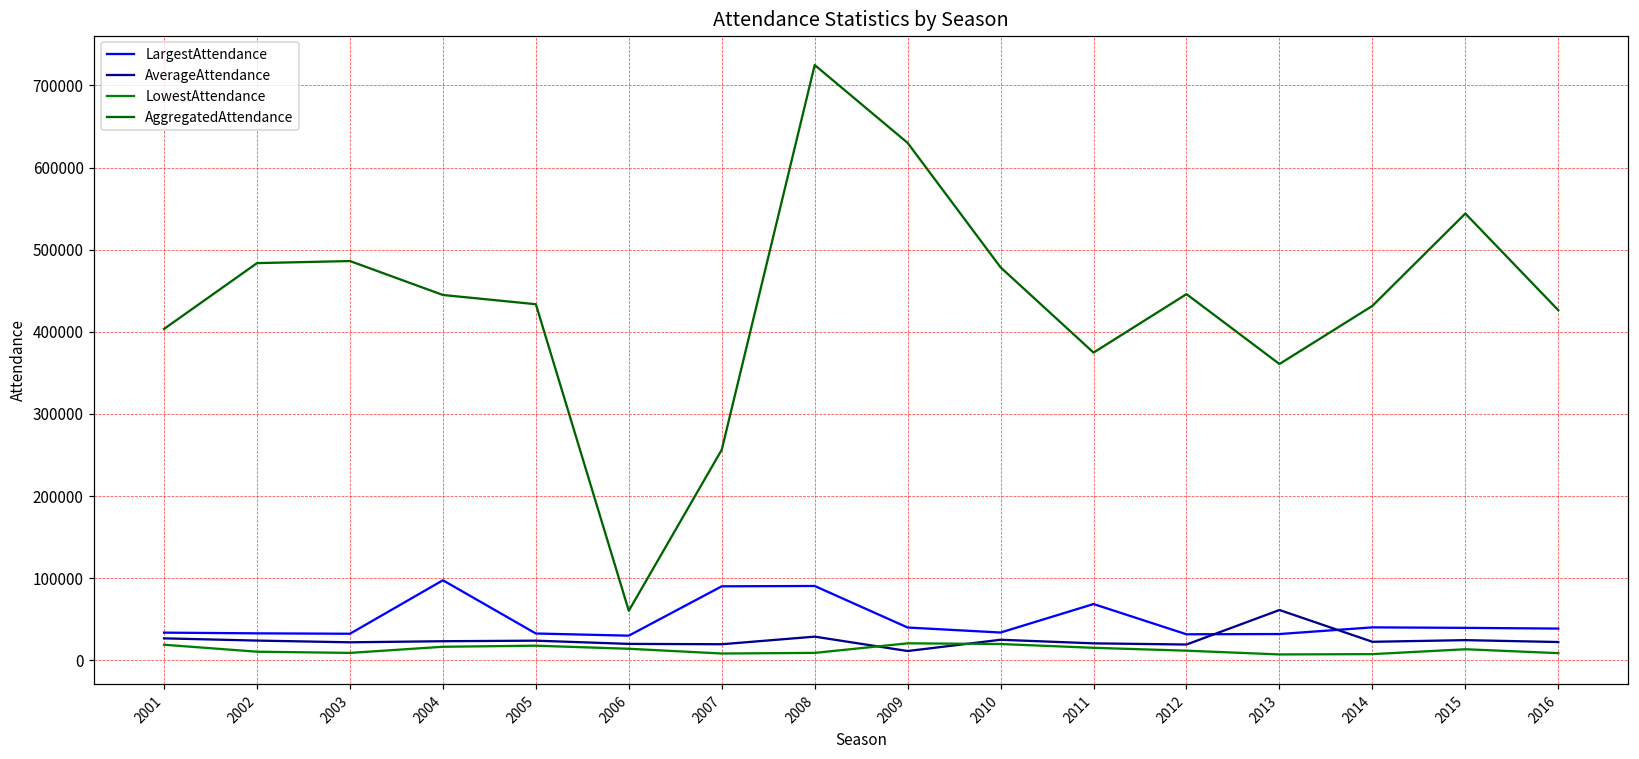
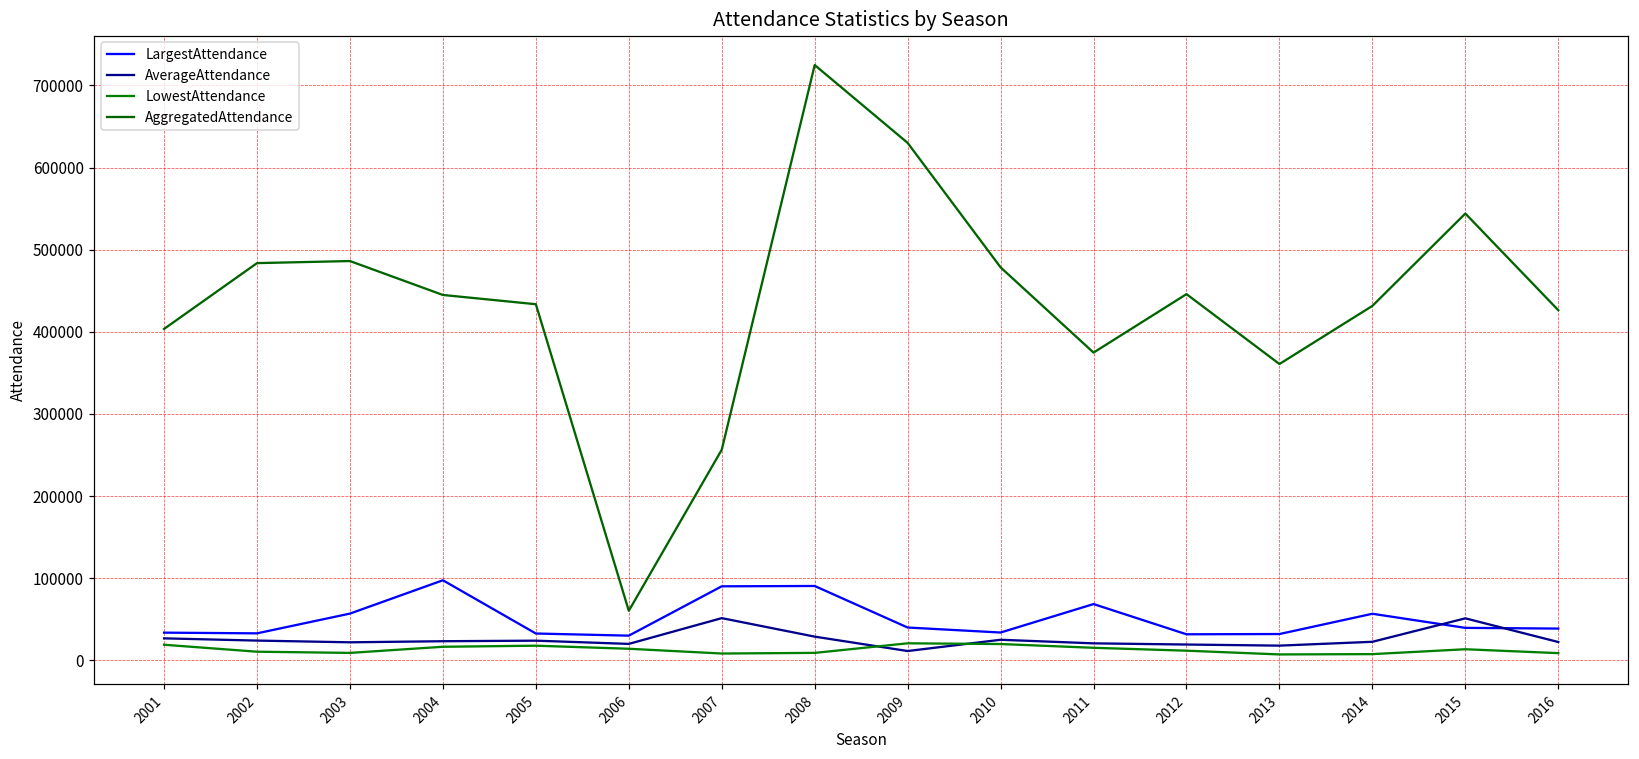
  {
    "LargestAttendance": {
      "2001": 30000,
      "2002": 30000,
-     "2003": 30000,
+     "2003": 60000,
      "2004": 100000,
      "2005": 30000,
      "2006": 30000,
      "2007": 90000,
      "2008": 90000,
      "2009": 40000,
      "2010": 30000,
      "2011": 70000,
      "2012": 30000,
      "2013": 30000,
-     "2014": 40000,
+     "2014": 60000,
      "2015": 40000,
      "2016": 40000
    },
    "AverageAttendance": {
      "2001": 30000,
      "2002": 20000,
      "2003": 20000,
      "2004": 20000,
      "2005": 20000,
      "2006": 20000,
-     "2007": 20000,
+     "2007": 50000,
      "2008": 30000,
      "2009": 10000,
      "2010": 30000,
      "2011": 20000,
      "2012": 20000,
-     "2013": 60000,
+     "2013": 20000,
      "2014": 20000,
-     "2015": 20000,
+     "2015": 50000,
      "2016": 20000
    }
  }
